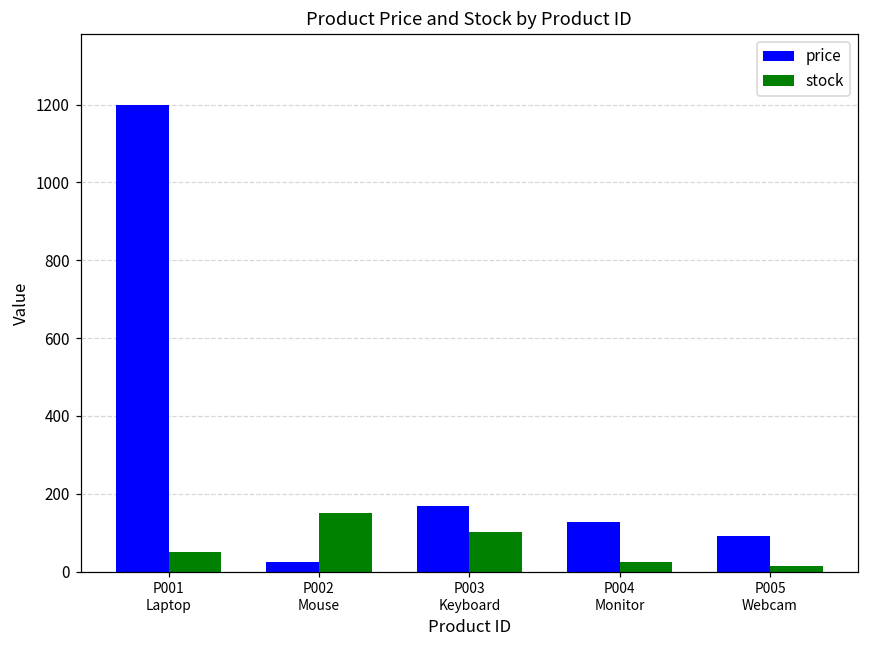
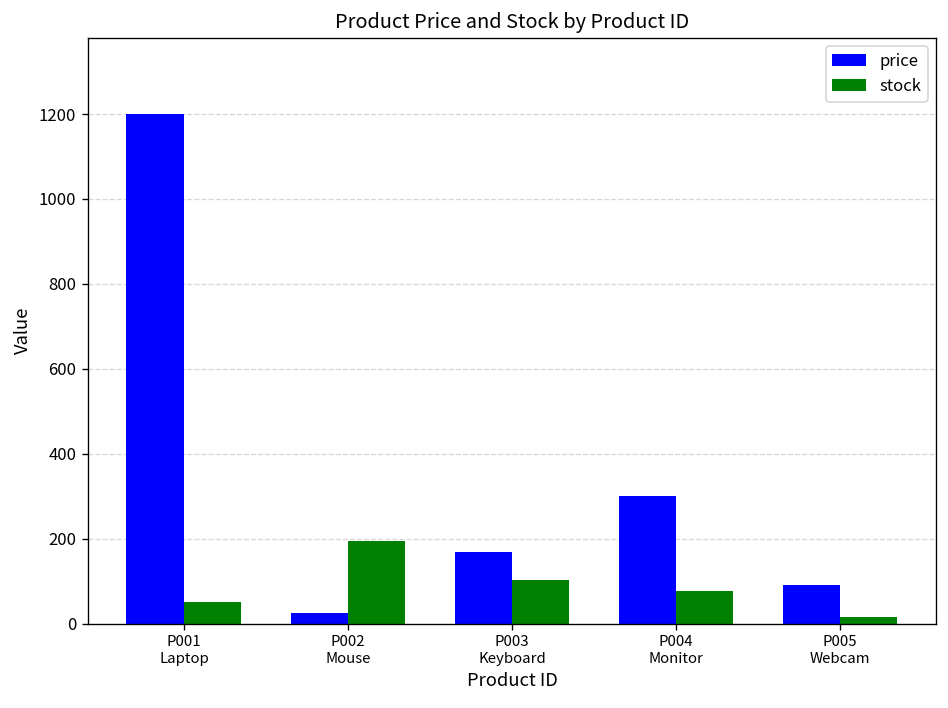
  {
    "price": {
      "P001 Laptop": 1200,
      "P002 Mouse": 30,
      "P003 Keyboard": 170,
-     "P004 Monitor": 130,
+     "P004 Monitor": 300,
      "P005 Webcam": 90
    },
    "stock": {
      "P001 Laptop": 50,
-     "P002 Mouse": 150,
+     "P002 Mouse": 190,
      "P003 Keyboard": 100,
-     "P004 Monitor": 30,
+     "P004 Monitor": 80,
      "P005 Webcam": 20
    }
  }
